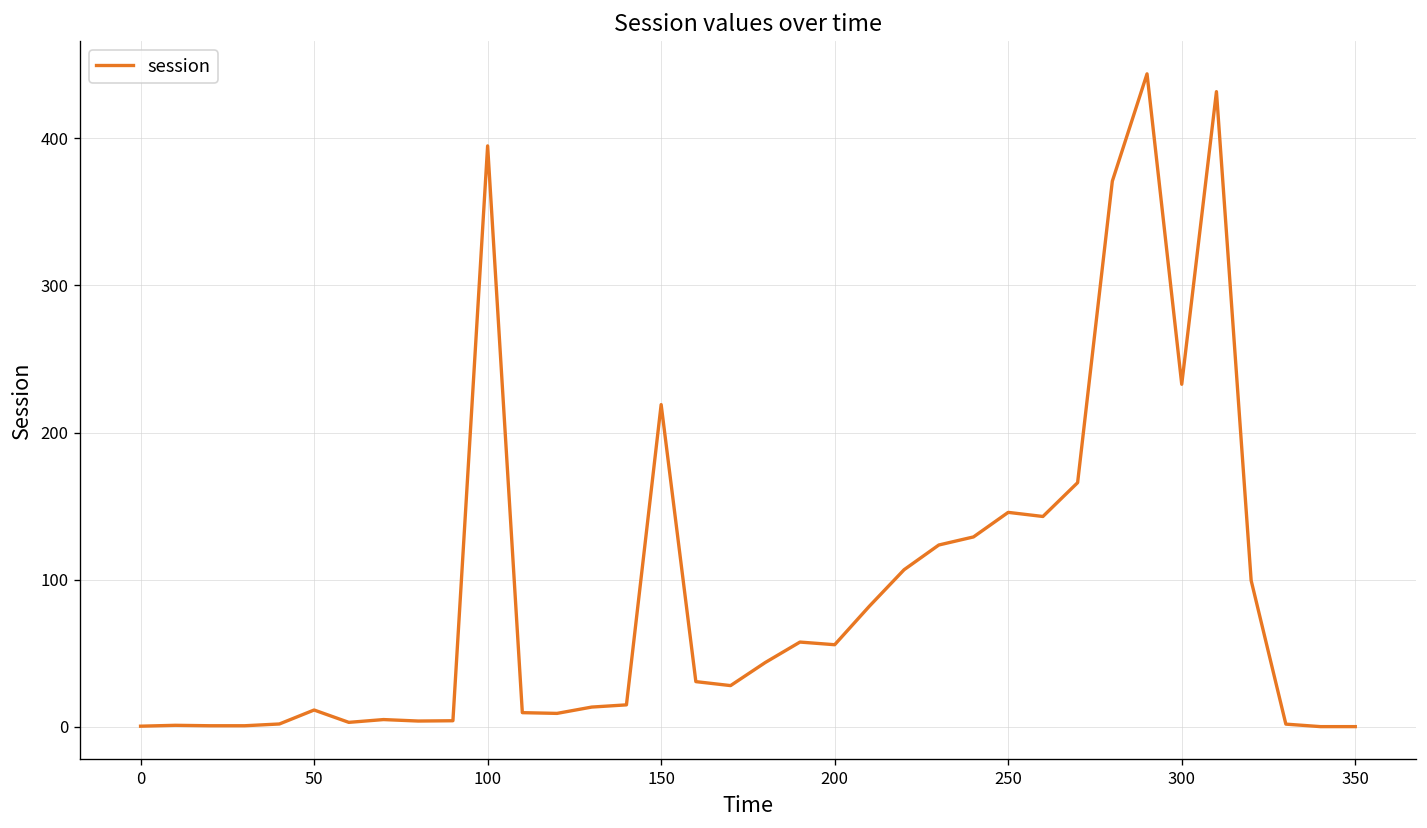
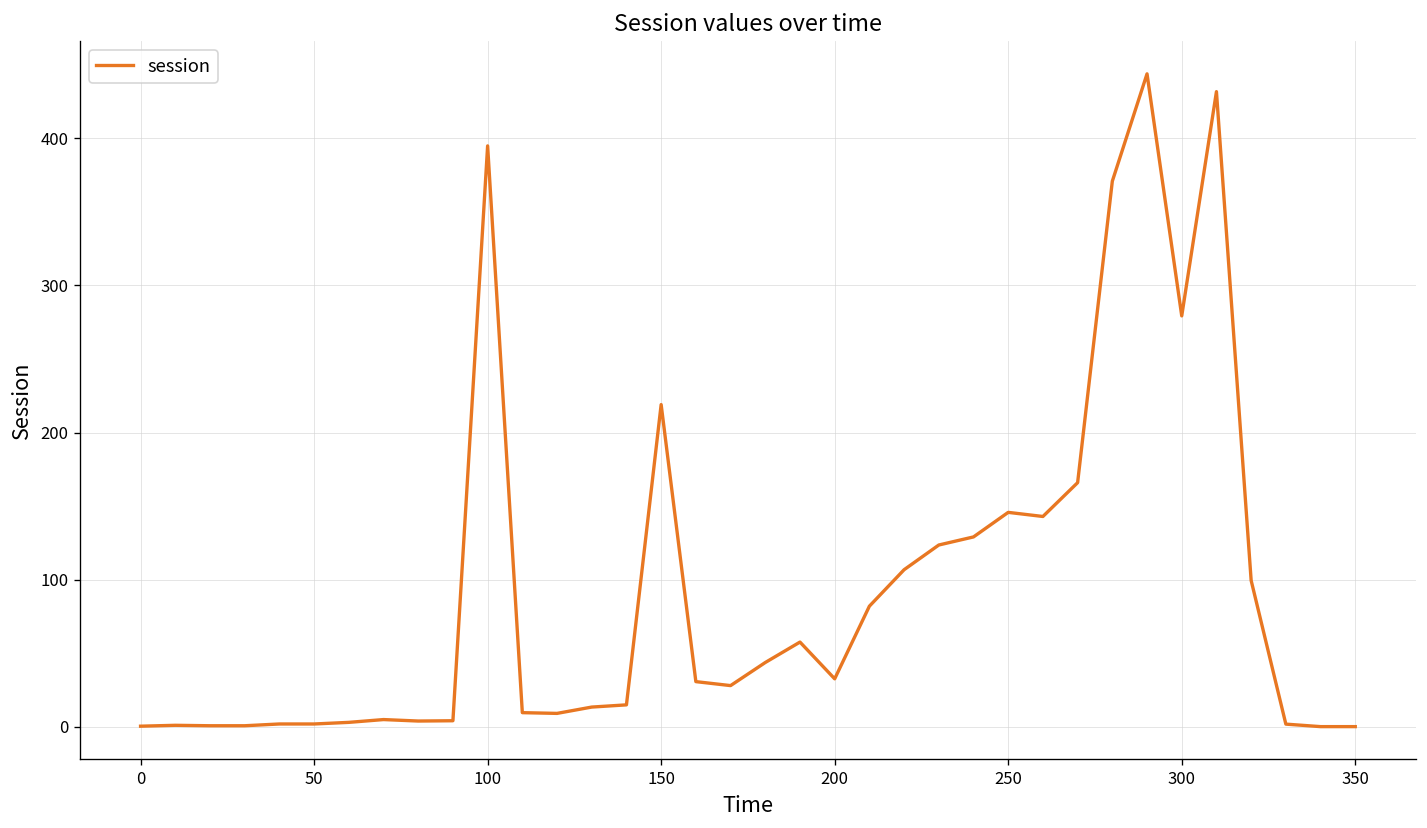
  {
    "0": 0,
-   "50": 11,
+   "50": 2,
    "100": 395,
    "150": 219,
-   "200": 56,
+   "200": 33,
    "250": 146,
-   "300": 233,
+   "300": 279,
    "350": 0
  }
